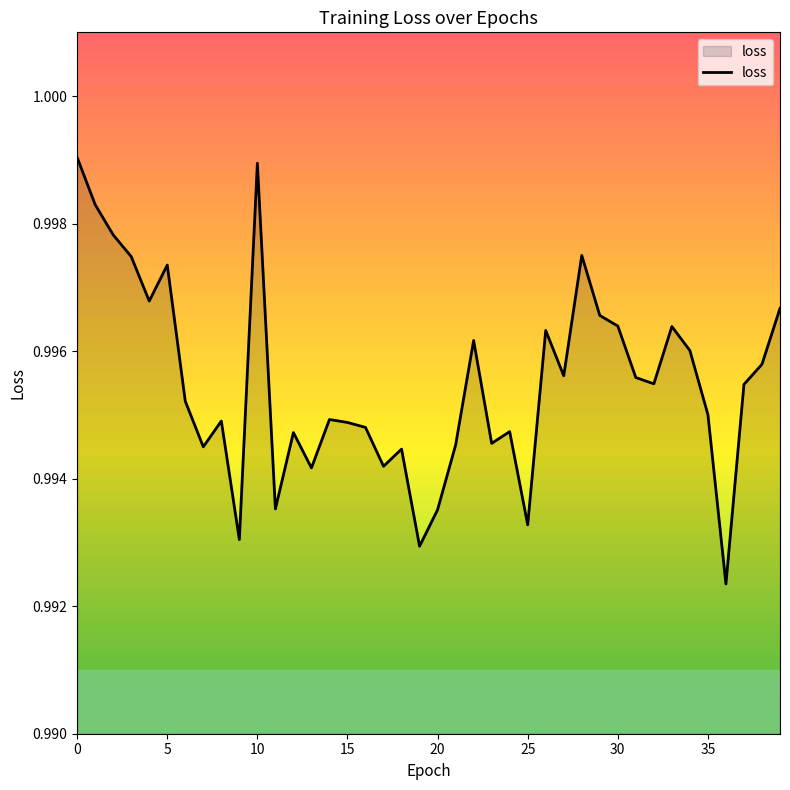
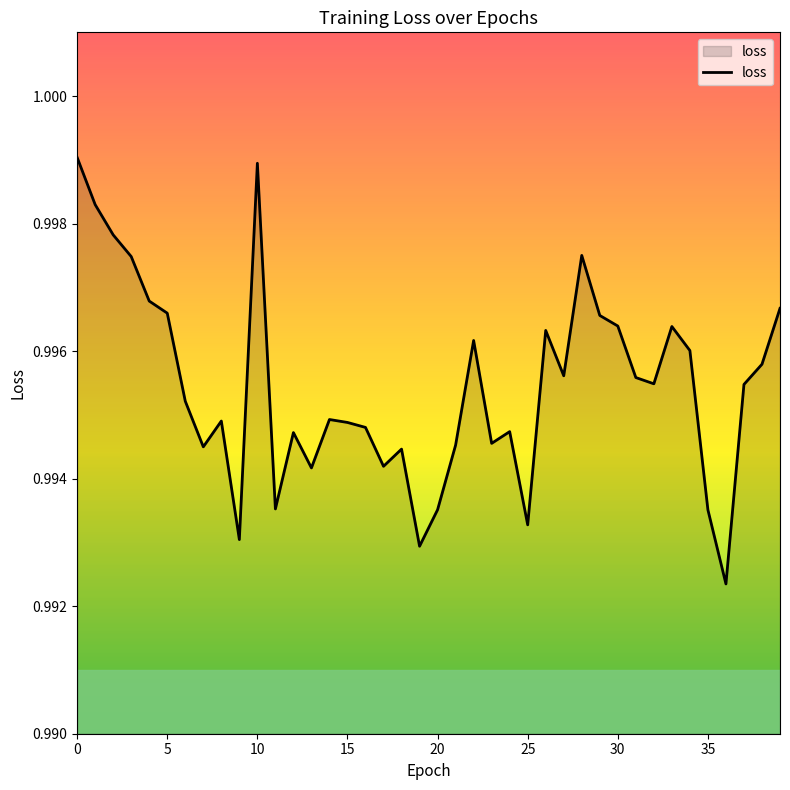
  {
    "0": 0.9990,
-   "5": 0.9974,
+   "5": 0.9966,
    "10": 0.9989,
    "15": 0.9949,
    "20": 0.9935,
    "25": 0.9933,
    "30": 0.9964,
-   "35": 0.9950
+   "35": 0.9935
  }
